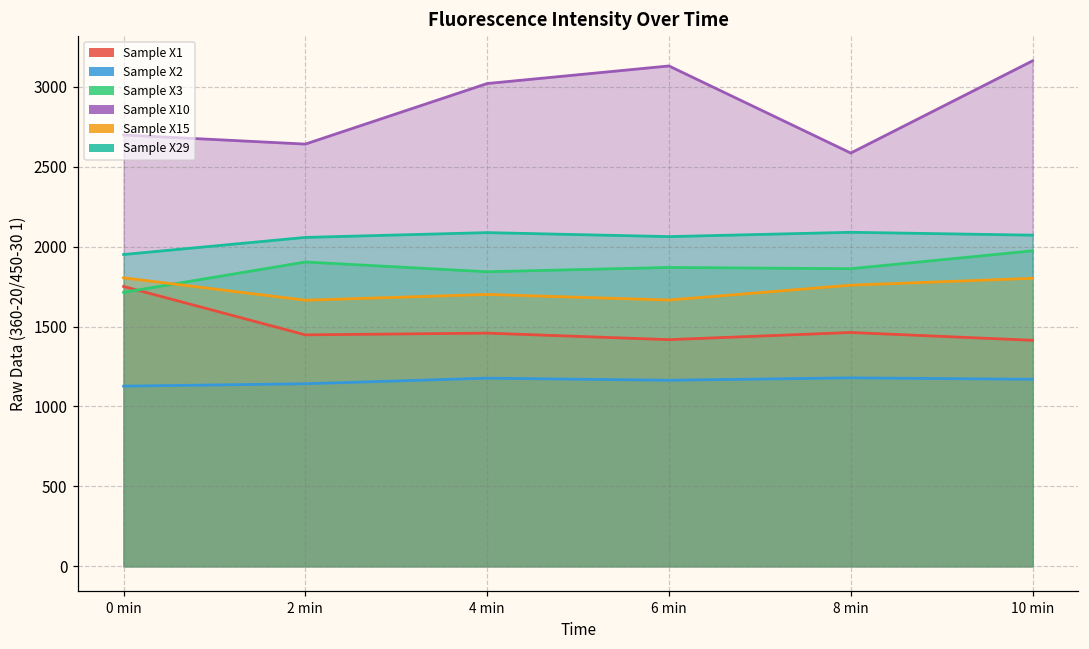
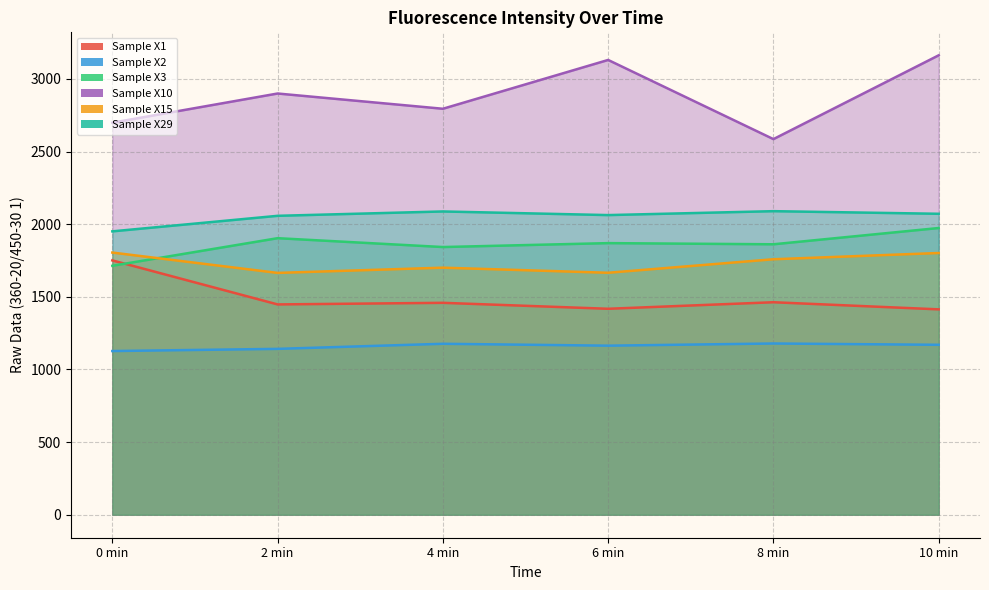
  {
    "Sample X10": {
-     "2 min": 2640,
-     "4 min": 3020,
+     "2 min": 2900,
+     "4 min": 2800,
      "6 min": 3130,
      "8 min": 2590,
      "10 min": 3160
    }
  }
